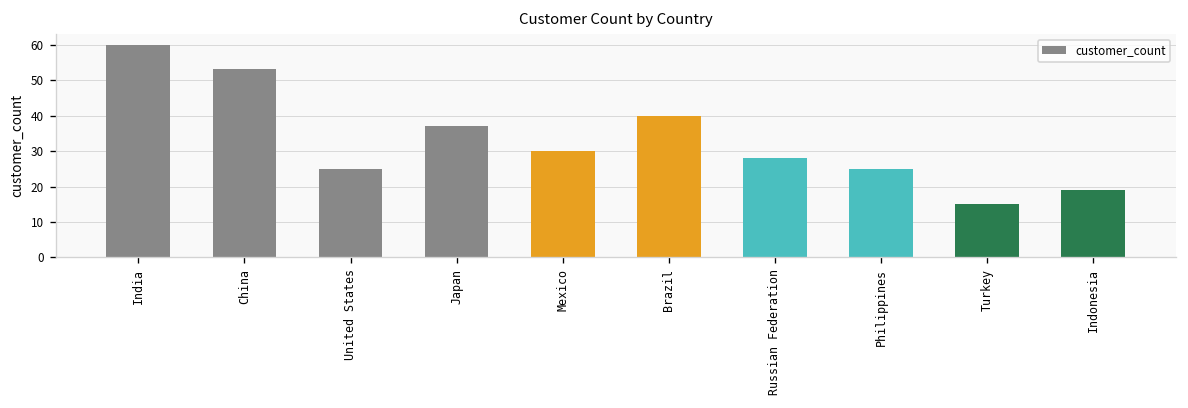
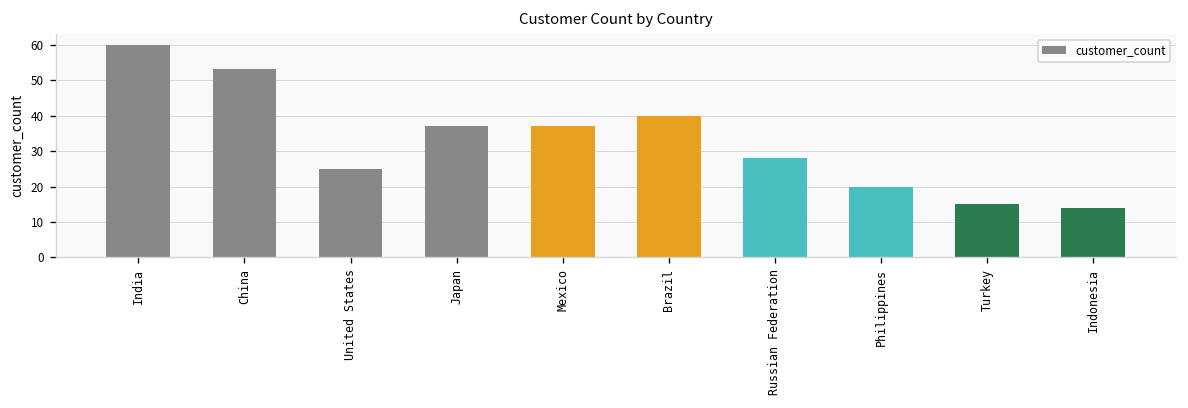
  {
    "India": 60,
    "China": 53,
    "United States": 25,
    "Japan": 37,
-   "Mexico": 30,
+   "Mexico": 37,
    "Brazil": 40,
    "Russian Federation": 28,
-   "Philippines": 25,
+   "Philippines": 20,
    "Turkey": 15,
-   "Indonesia": 19
+   "Indonesia": 14
  }
